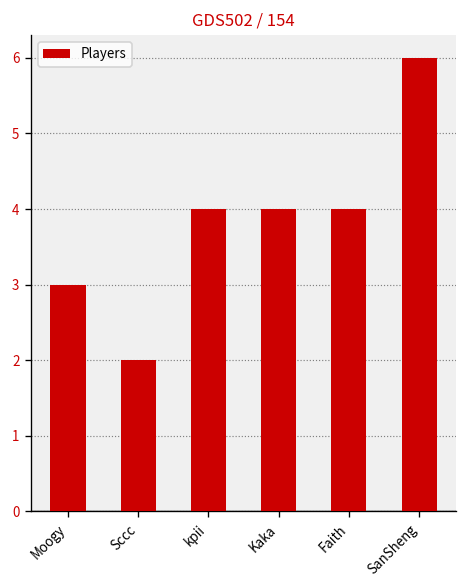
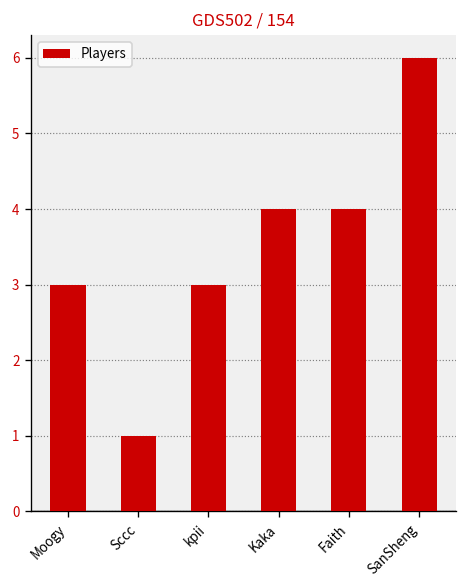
  {
    "Moogy": 3,
-   "Sccc": 2,
-   "kpii": 4,
+   "Sccc": 1,
+   "kpii": 3,
    "Kaka": 4,
    "Faith": 4,
    "SanSheng": 6
  }
